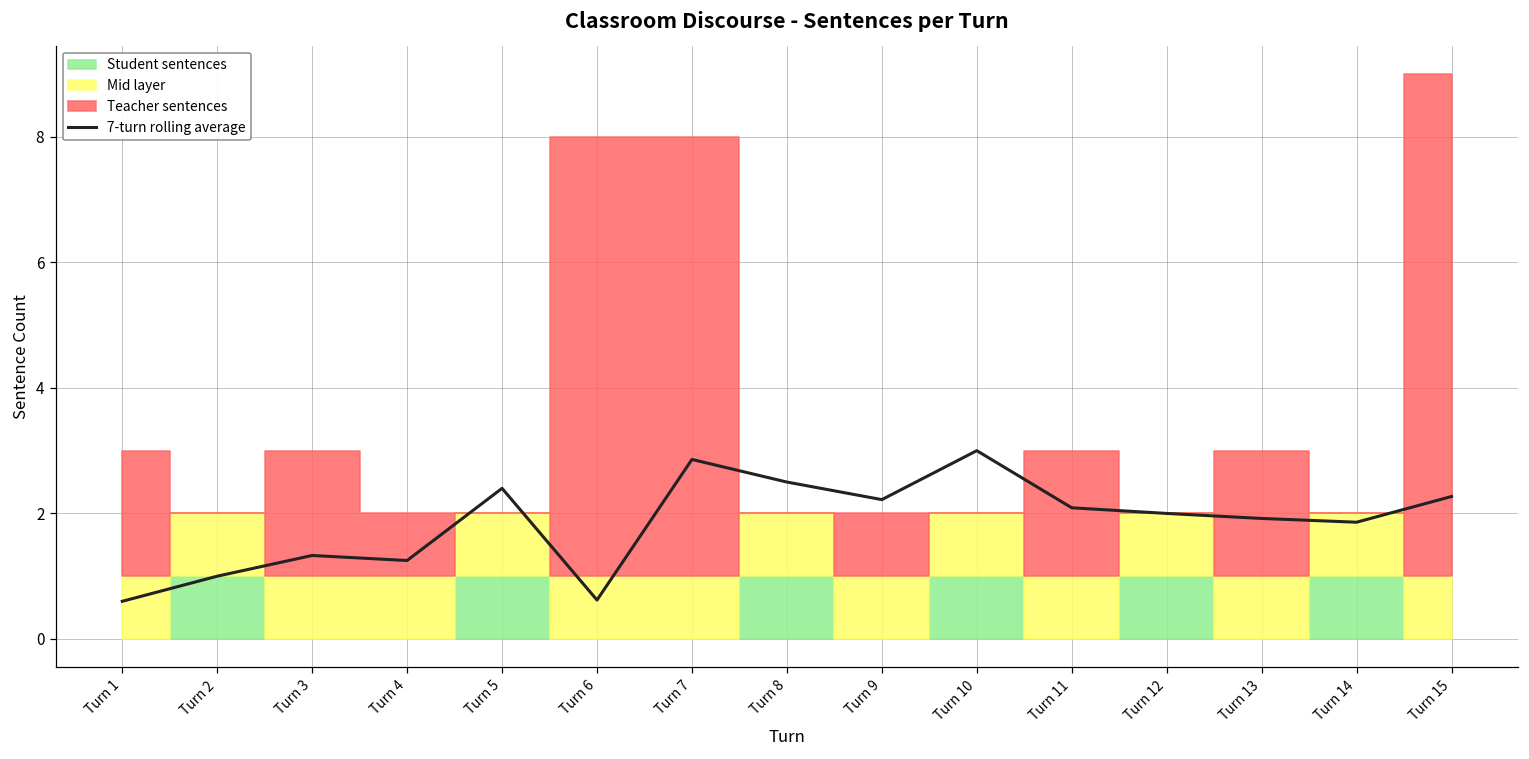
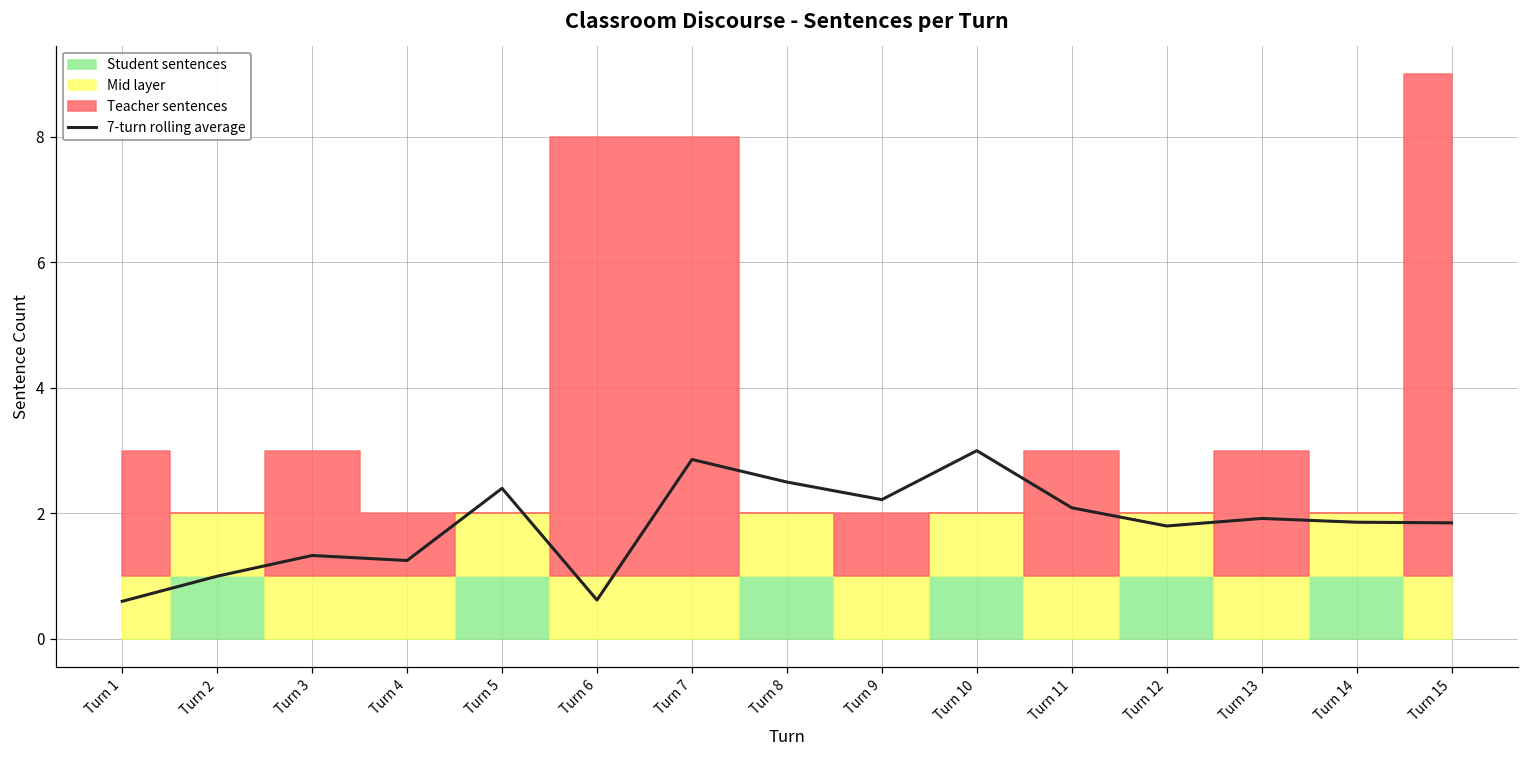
  {
    "7-turn rolling average": {
      "Turn 1": 0.6,
      "Turn 2": 1.0,
      "Turn 3": 1.3,
      "Turn 4": 1.3,
      "Turn 5": 2.4,
      "Turn 6": 0.6,
      "Turn 7": 2.9,
      "Turn 8": 2.5,
      "Turn 9": 2.2,
      "Turn 10": 3.0,
      "Turn 11": 2.1,
-     "Turn 12": 2.0,
+     "Turn 12": 1.8,
      "Turn 13": 1.9,
      "Turn 14": 1.9,
-     "Turn 15": 2.3
+     "Turn 15": 1.9
    }
  }
